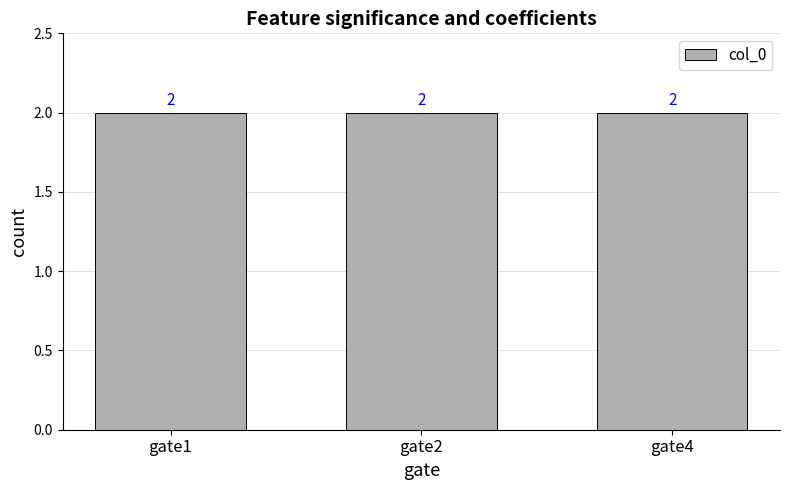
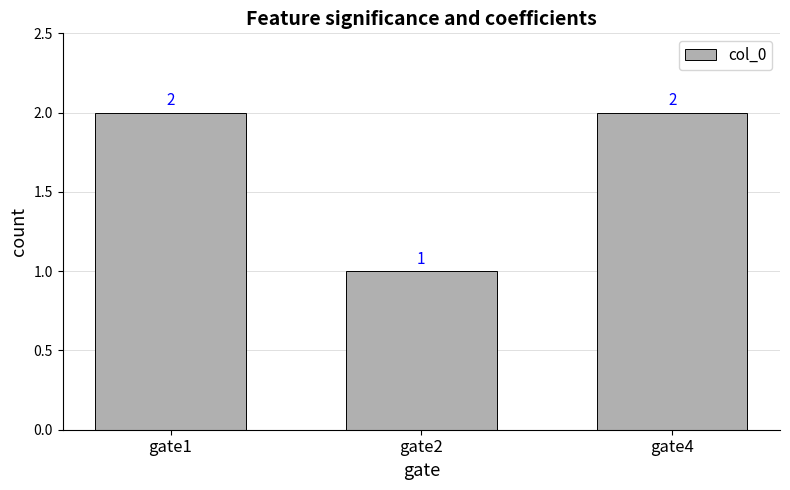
  {
    "gate1": 2,
-   "gate2": 2,
+   "gate2": 1,
    "gate4": 2
  }
